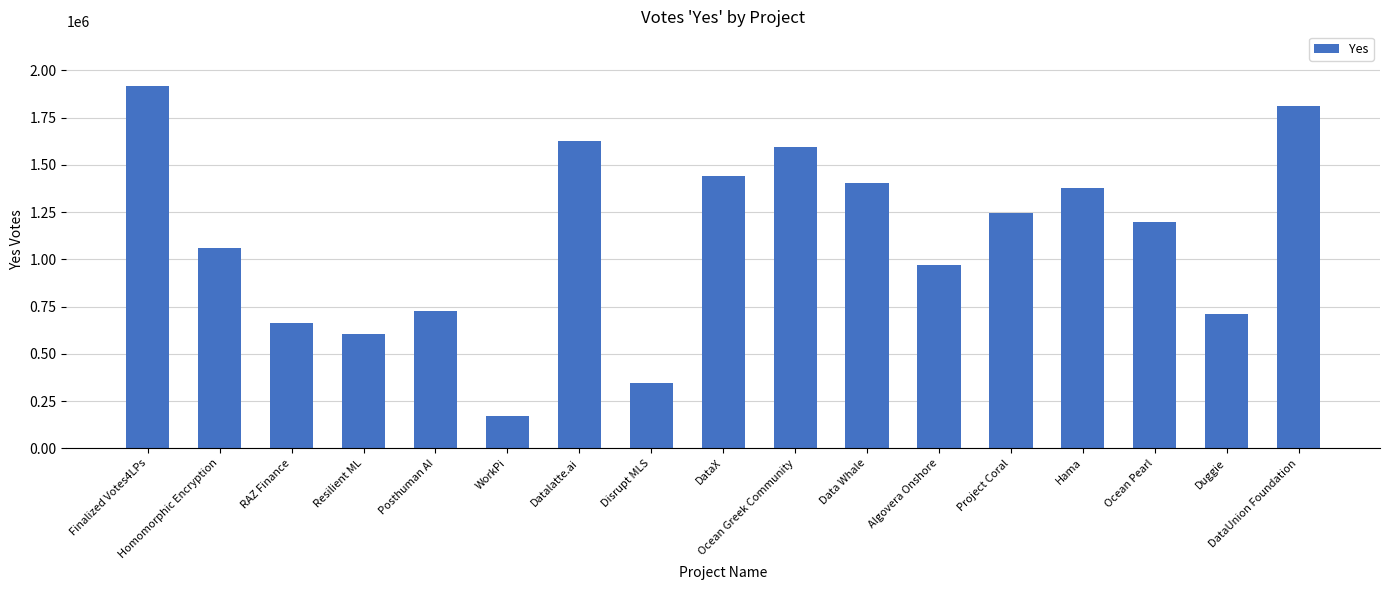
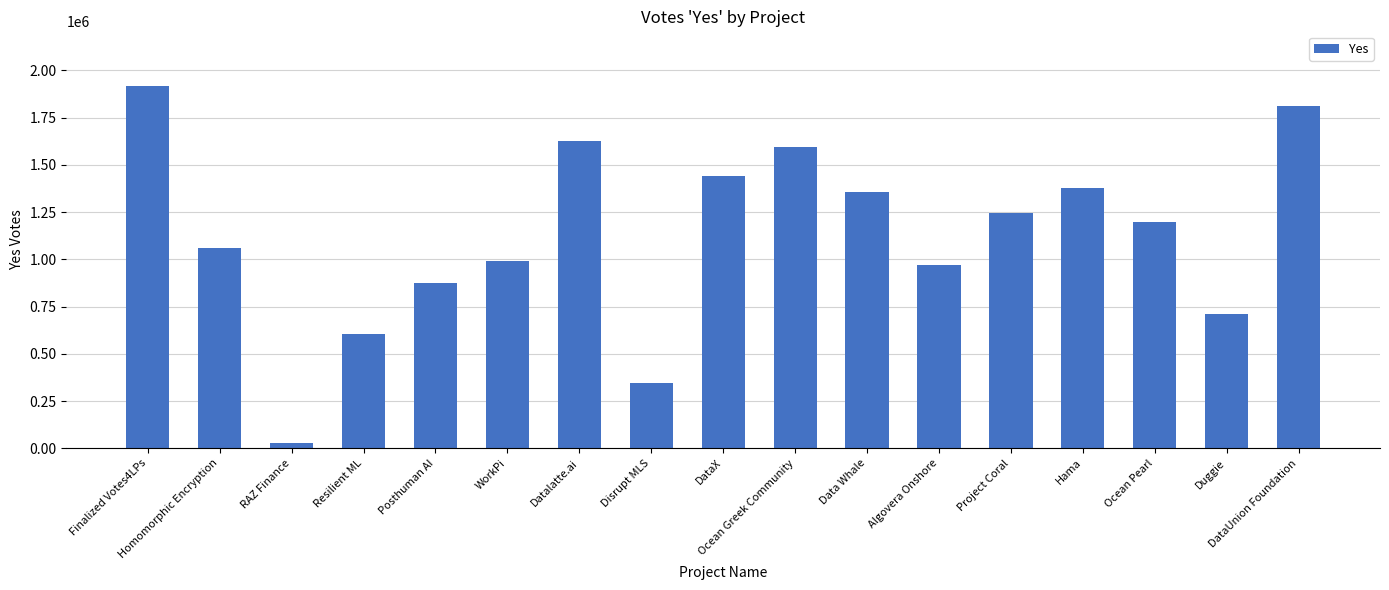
  {
    "Finalized Votes4LPs": 1920000,
    "Homomorphic Encryption": 1060000,
-   "RAZ Finance": 660000,
+   "RAZ Finance": 30000,
    "Resilient ML": 600000,
-   "Posthuman AI": 730000,
-   "WorkPi": 170000,
+   "Posthuman AI": 880000,
+   "WorkPi": 990000,
    "Datalatte.ai": 1630000,
    "Disrupt MLS": 340000,
    "DataX": 1440000,
    "Ocean Greek Community": 1600000,
-   "Data Whale": 1410000,
+   "Data Whale": 1360000,
    "Algovera Onshore": 970000,
    "Project Coral": 1240000,
    "Hama": 1380000,
    "Ocean Pearl": 1200000,
    "Duggie": 710000,
    "DataUnion Foundation": 1810000
  }
